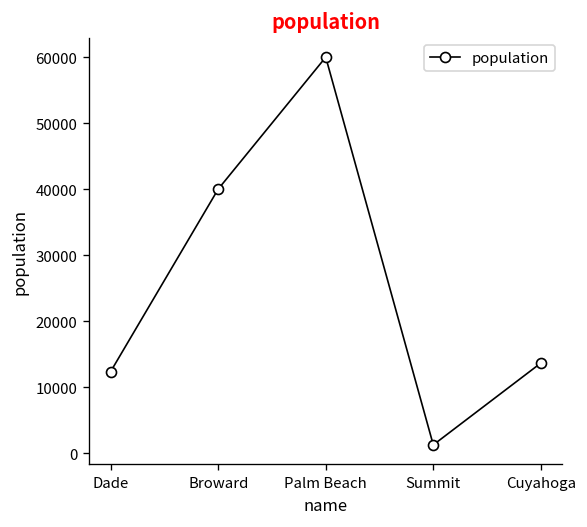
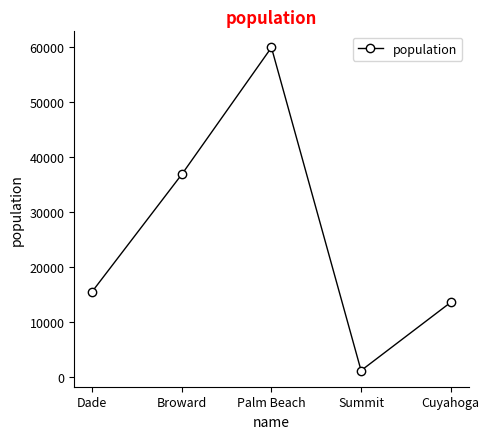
  {
-   "Dade": 12000,
-   "Broward": 40000,
+   "Dade": 16000,
+   "Broward": 37000,
    "Palm Beach": 60000,
    "Summit": 1000,
    "Cuyahoga": 14000
  }
